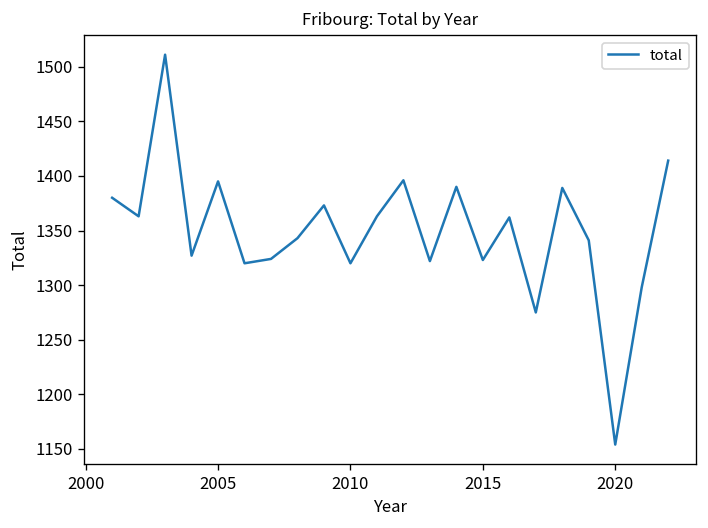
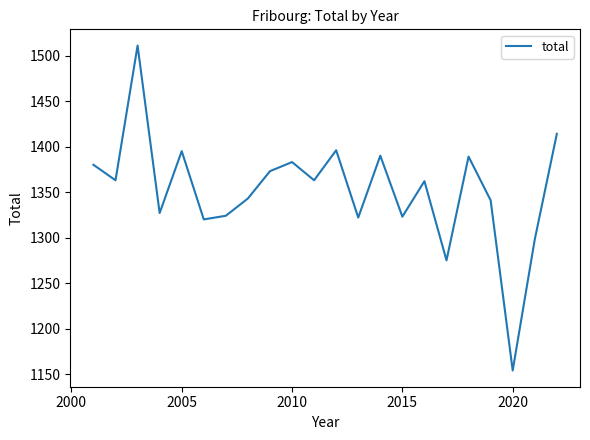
  {
    "2005": 1400,
-   "2010": 1320,
+   "2010": 1380,
    "2015": 1320,
    "2020": 1150
  }
